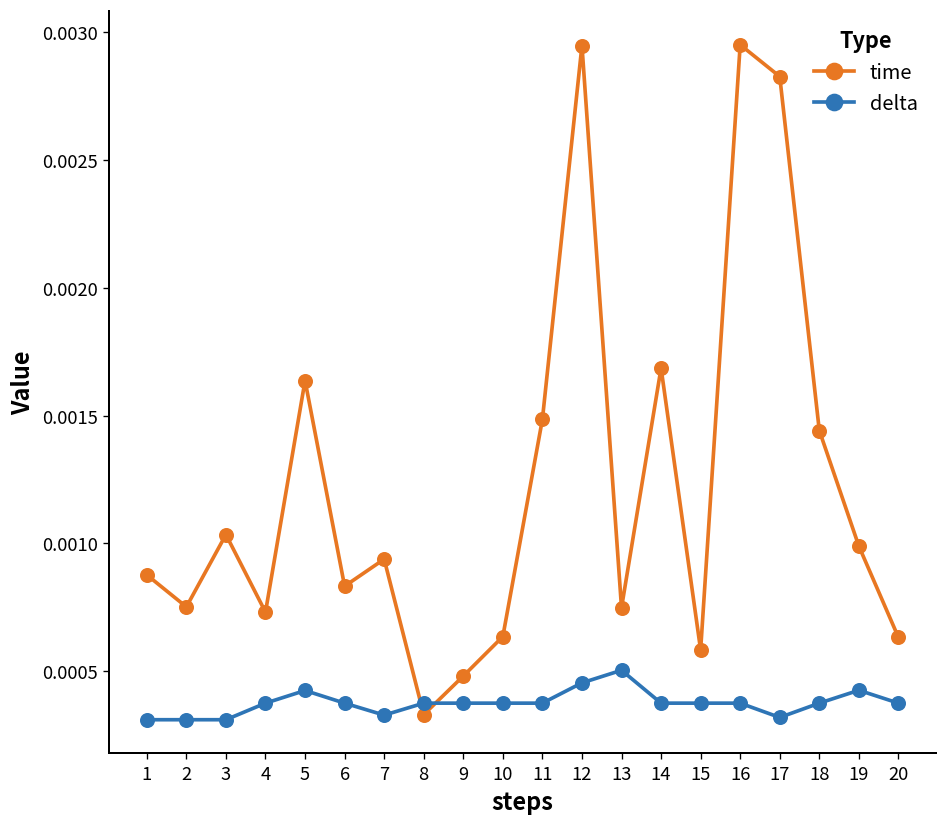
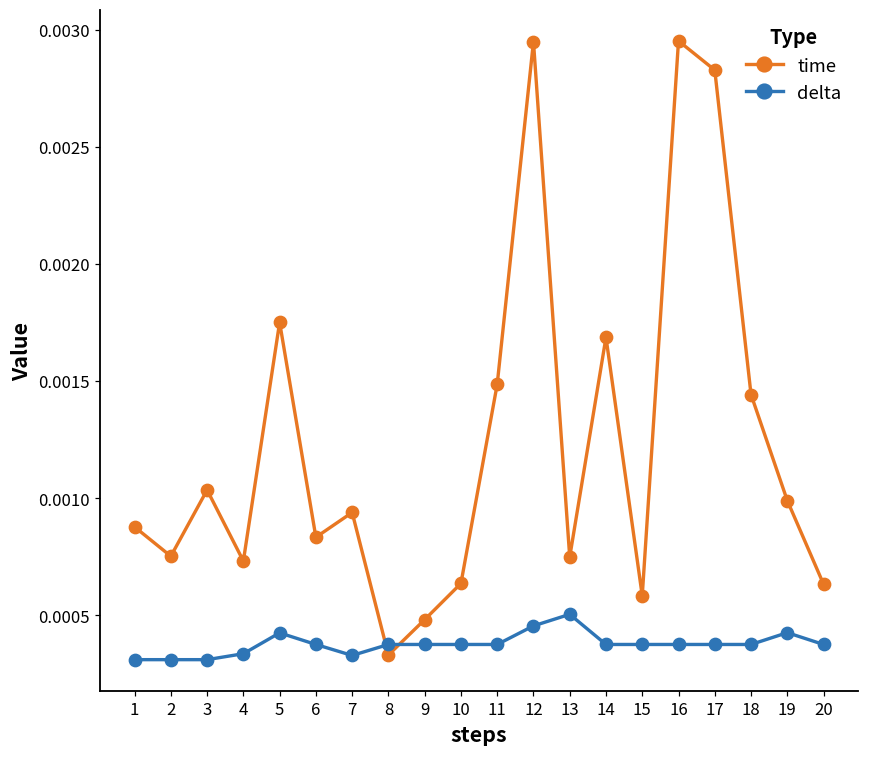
  {
    "time": {
      "1": 0.00088,
      "2": 0.00075,
      "3": 0.00103,
      "4": 0.00073,
-     "5": 0.00164,
+     "5": 0.00175,
      "6": 0.00083,
      "7": 0.00094,
      "8": 0.00033,
      "9": 0.00048,
      "10": 0.00064,
      "11": 0.00149,
      "12": 0.00295,
      "13": 0.00075,
      "14": 0.00169,
      "15": 0.00058,
      "16": 0.00295,
      "17": 0.00283,
      "18": 0.00144,
      "19": 0.00099,
      "20": 0.00063
    },
    "delta": {
      "1": 0.00031,
      "2": 0.00031,
      "3": 0.00031,
-     "4": 0.00038,
+     "4": 0.00034,
      "5": 0.00042,
      "6": 0.00038,
      "7": 0.00033,
      "8": 0.00038,
      "9": 0.00038,
      "10": 0.00038,
      "11": 0.00038,
      "12": 0.00045,
      "13": 0.00050,
      "14": 0.00038,
      "15": 0.00038,
      "16": 0.00038,
-     "17": 0.00032,
+     "17": 0.00038,
      "18": 0.00038,
      "19": 0.00043,
      "20": 0.00038
    }
  }
